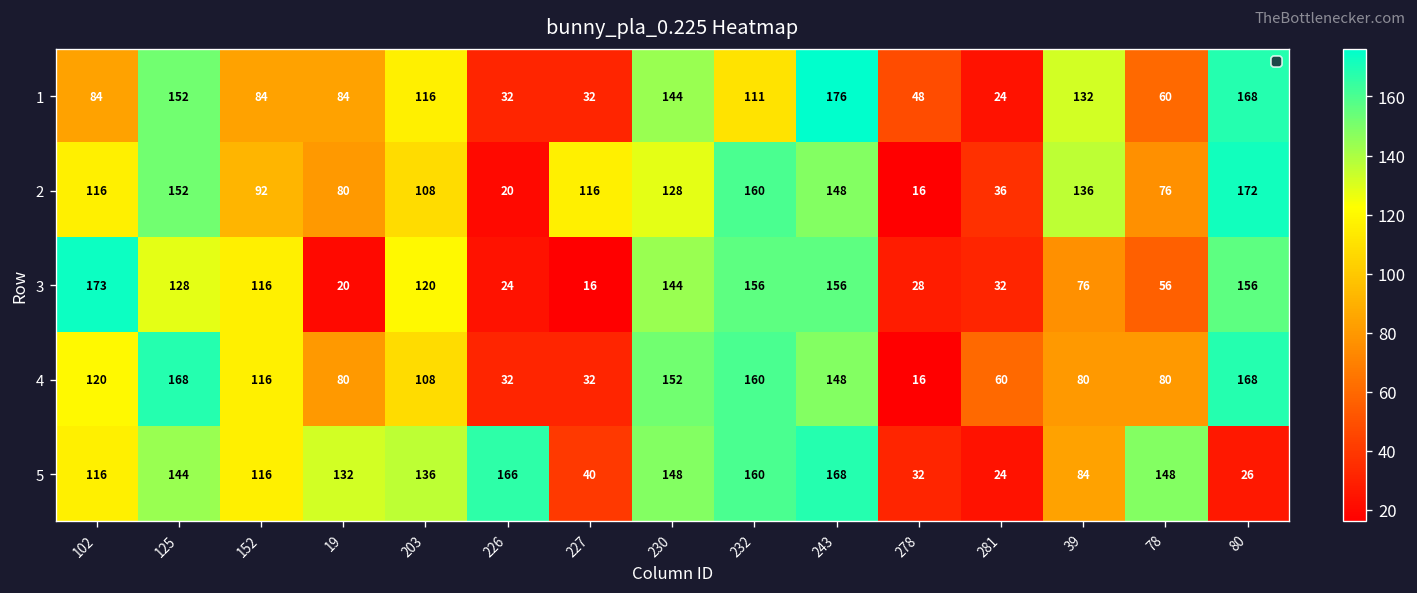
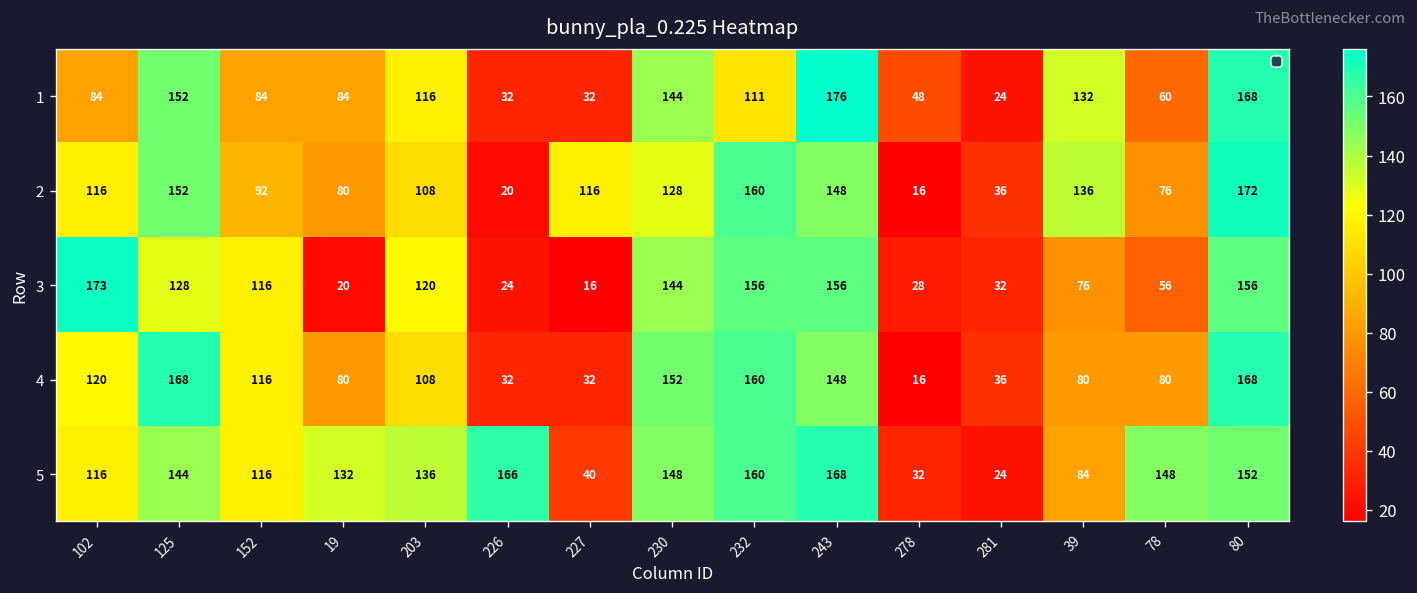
  {
    "1": {
      "102": 84,
      "125": 152,
      "152": 84,
      "19": 84,
      "203": 116,
      "226": 32,
      "227": 32,
      "230": 144,
      "232": 111,
      "243": 176,
      "278": 48,
      "281": 24,
      "39": 132,
      "78": 60,
      "80": 168
    },
    "2": {
      "102": 116,
      "125": 152,
      "152": 92,
      "19": 80,
      "203": 108,
      "226": 20,
      "227": 116,
      "230": 128,
      "232": 160,
      "243": 148,
      "278": 16,
      "281": 36,
      "39": 136,
      "78": 76,
      "80": 172
    },
    "3": {
      "102": 173,
      "125": 128,
      "152": 116,
      "19": 20,
      "203": 120,
      "226": 24,
      "227": 16,
      "230": 144,
      "232": 156,
      "243": 156,
      "278": 28,
      "281": 32,
      "39": 76,
      "78": 56,
      "80": 156
    },
    "4": {
      "102": 120,
      "125": 168,
      "152": 116,
      "19": 80,
      "203": 108,
      "226": 32,
      "227": 32,
      "230": 152,
      "232": 160,
      "243": 148,
      "278": 16,
-     "281": 60,
+     "281": 36,
      "39": 80,
      "78": 80,
      "80": 168
    },
    "5": {
      "102": 116,
      "125": 144,
      "152": 116,
      "19": 132,
      "203": 136,
      "226": 166,
      "227": 40,
      "230": 148,
      "232": 160,
      "243": 168,
      "278": 32,
      "281": 24,
      "39": 84,
      "78": 148,
-     "80": 26
+     "80": 152
    }
  }
